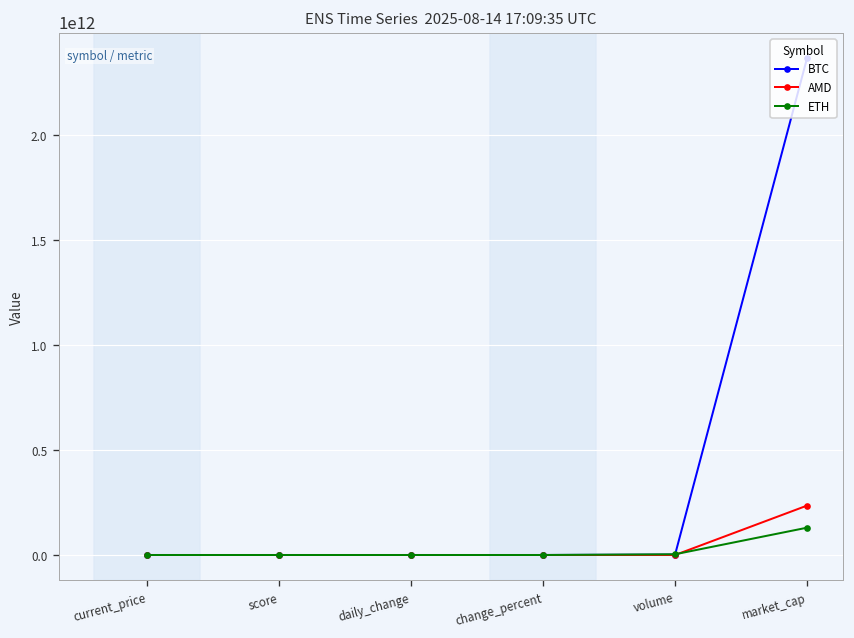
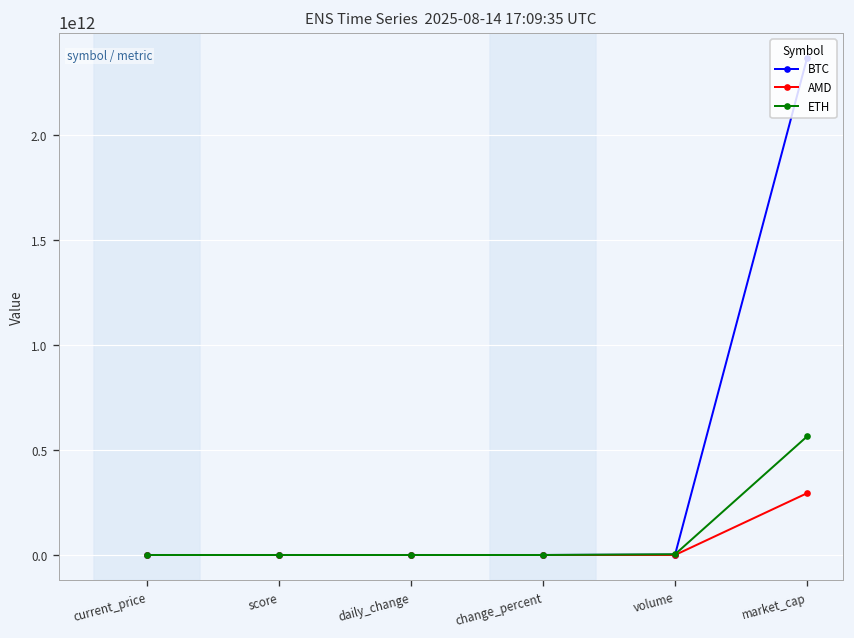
  {
    "AMD": {
-     "market_cap": 240000000000
+     "market_cap": 290000000000
    },
    "ETH": {
-     "market_cap": 130000000000
+     "market_cap": 560000000000
    }
  }
